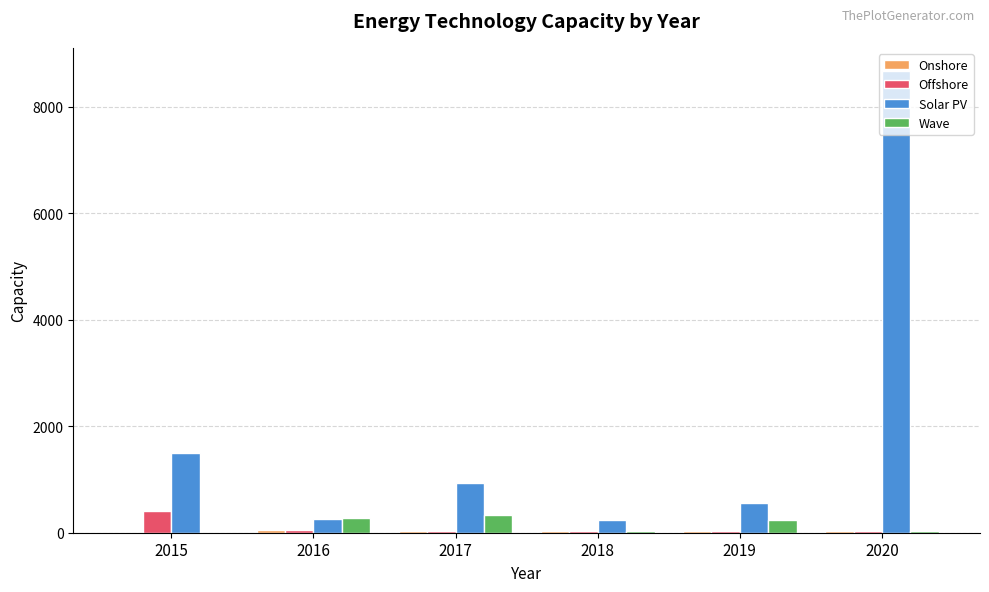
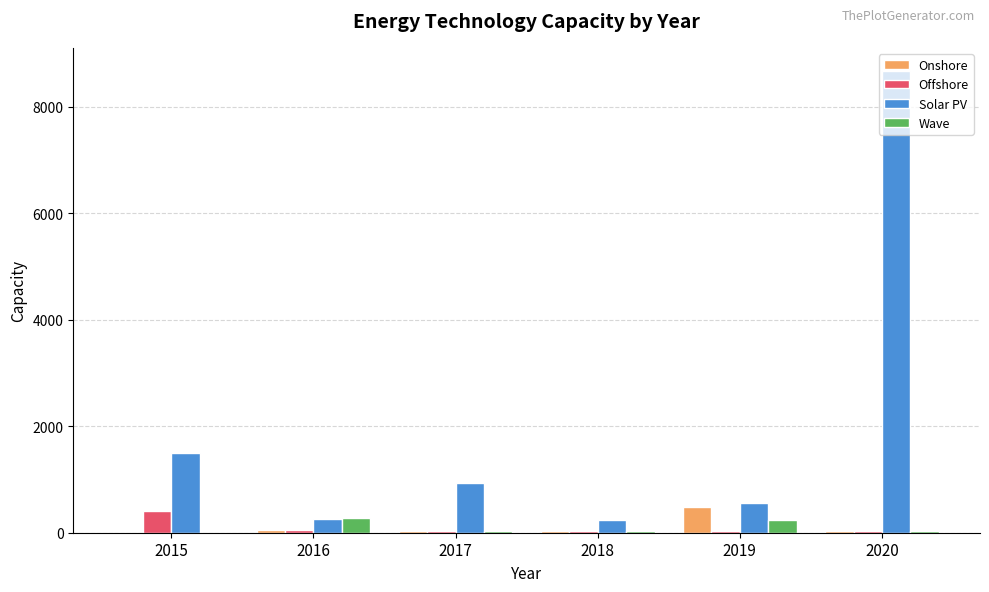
  {
    "Onshore": {
      "2015": 0,
      "2016": 100,
-     "2019": 0
+     "2019": 500
    },
    "Offshore": {
      "2015": 400,
      "2016": 100
    },
    "Solar PV": {
      "2015": 1500,
      "2016": 200,
      "2017": 900,
      "2018": 200,
      "2019": 600
    },
    "Wave": {
      "2015": 0,
      "2016": 300,
-     "2017": 300,
+     "2017": 0,
      "2019": 200
    }
  }
